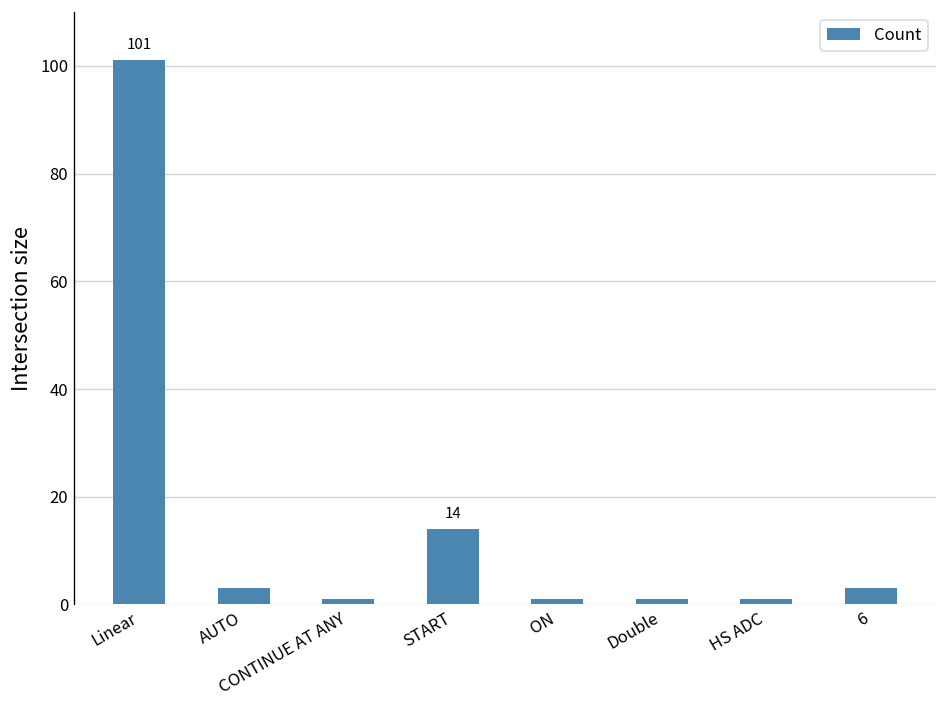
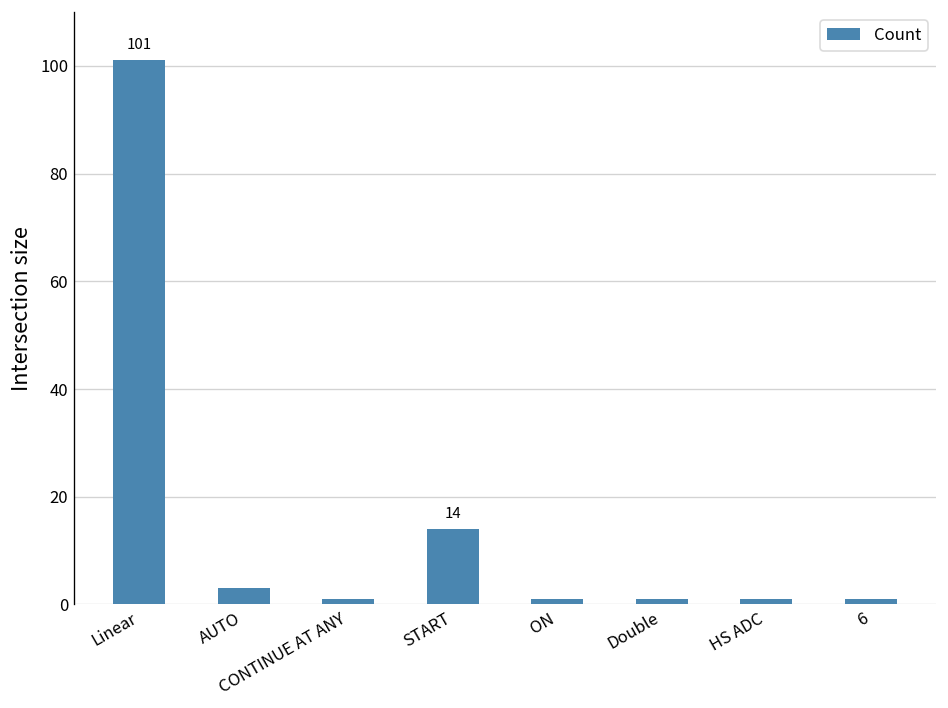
  {
    "AUTO": 3,
    "CONTINUE AT ANY": 1,
    "ON": 1,
    "Double": 1,
    "HS ADC": 1,
-   "6": 3
+   "6": 1
  }
